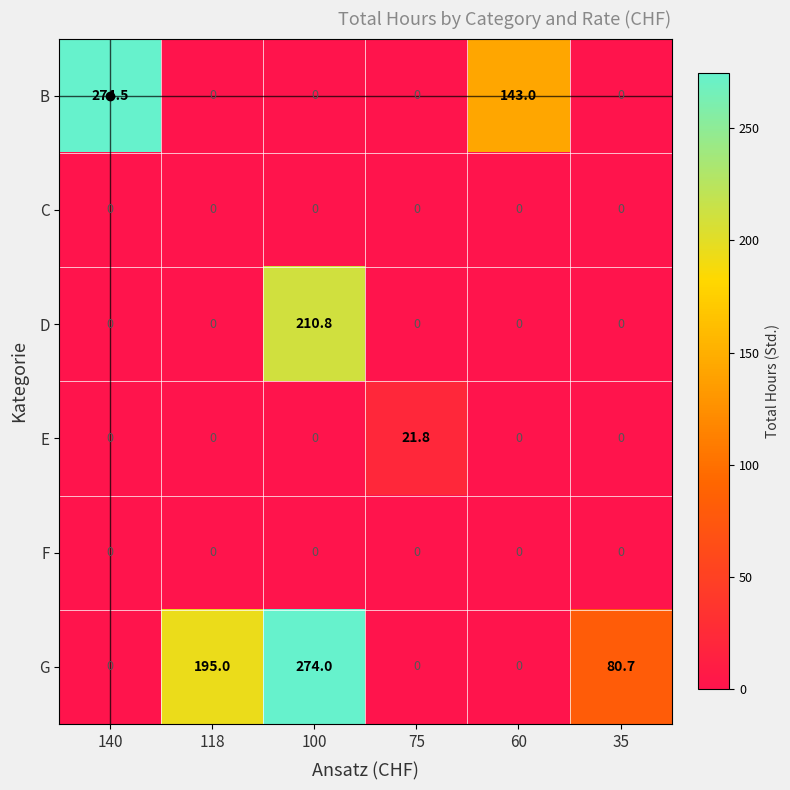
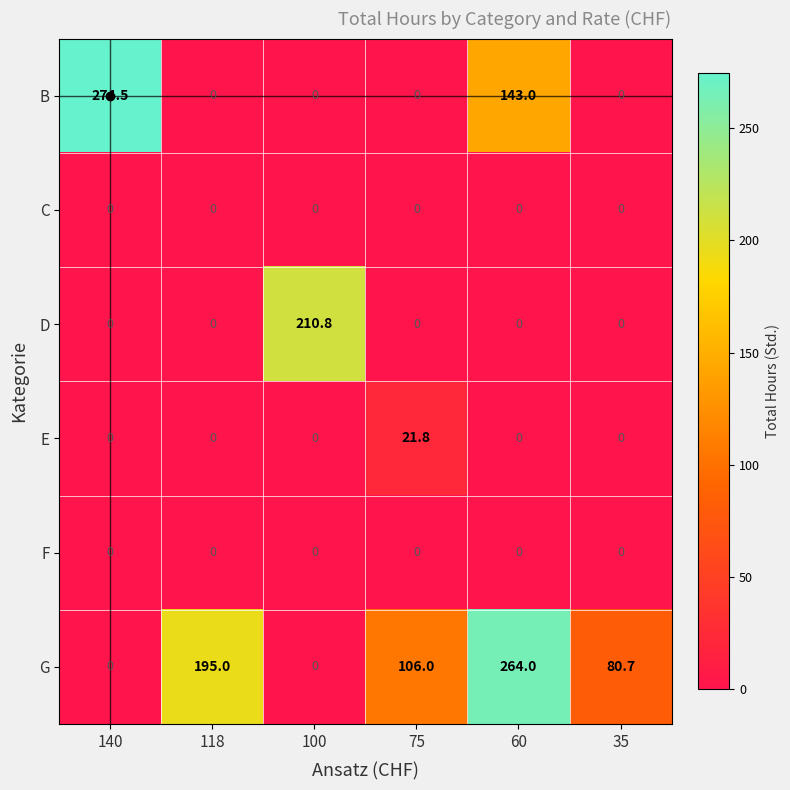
  {
    "B": {
      "118": 0,
      "100": 0,
      "75": 0,
      "60": 143.0,
      "35": 0
    },
    "C": {
      "140": 0,
      "118": 0,
      "100": 0,
      "75": 0,
      "60": 0,
      "35": 0
    },
    "D": {
      "140": 0,
      "118": 0,
      "100": 210.8,
      "75": 0,
      "60": 0,
      "35": 0
    },
    "E": {
      "140": 0,
      "118": 0,
      "100": 0,
      "75": 21.8,
      "60": 0,
      "35": 0
    },
    "F": {
      "140": 0,
      "118": 0,
      "100": 0,
      "75": 0,
      "60": 0,
      "35": 0
    },
    "G": {
      "140": 0,
      "118": 195.0,
-     "100": 274.0,
-     "75": 0,
-     "60": 0,
+     "100": 0,
+     "75": 106.0,
+     "60": 264.0,
      "35": 80.7
    }
  }
